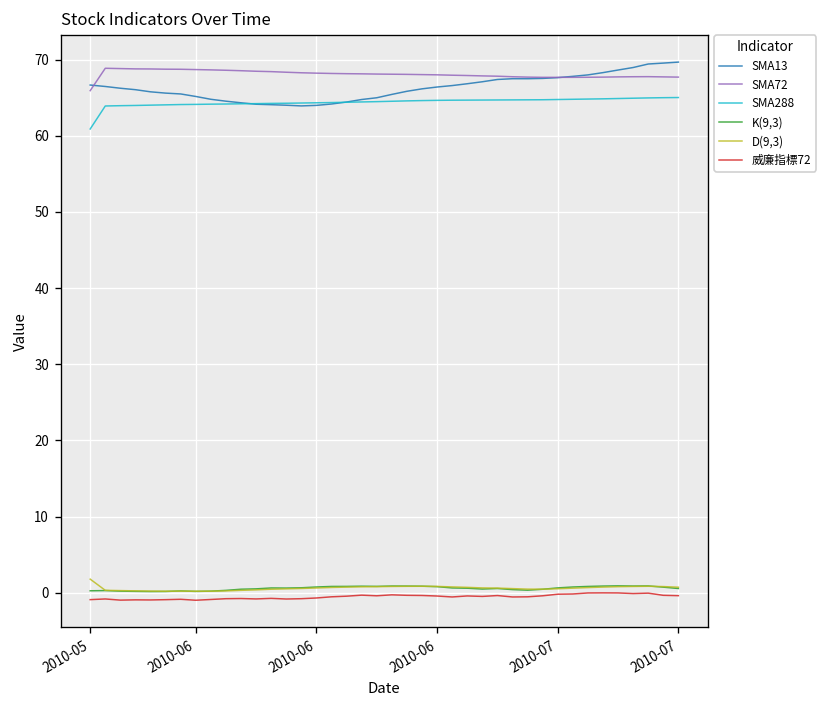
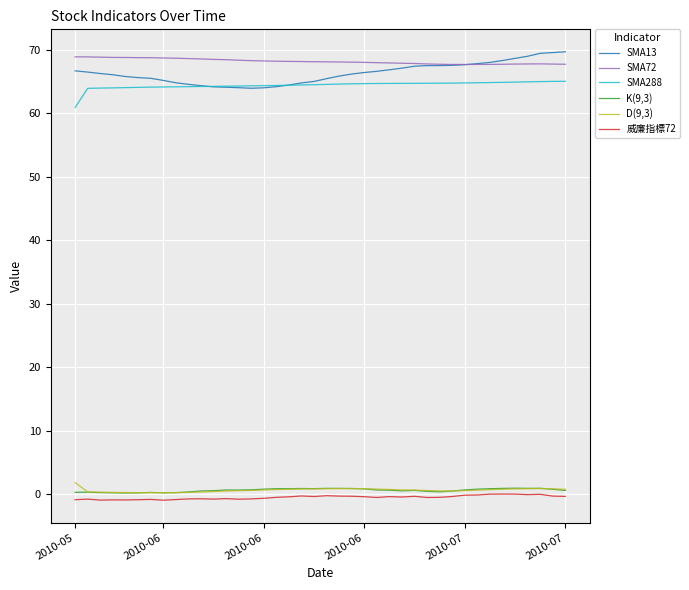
  {
    "SMA13": {
      "2010-05": 67
    },
    "SMA72": {
-     "2010-05": 66
+     "2010-05": 69
    },
    "SMA288": {
      "2010-05": 61
    },
    "K(9,3)": {
      "2010-05": 0
    },
    "D(9,3)": {
      "2010-05": 2
    },
    "威廉指標72": {
      "2010-05": -1
    }
  }
